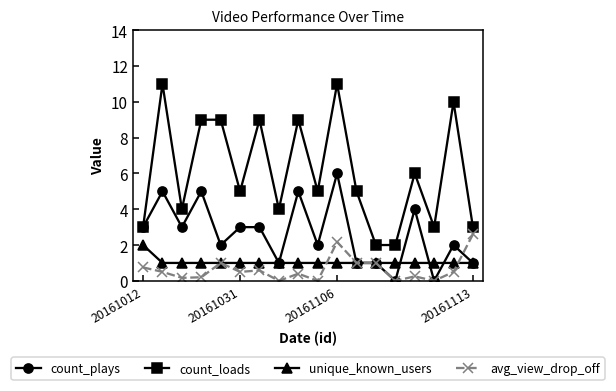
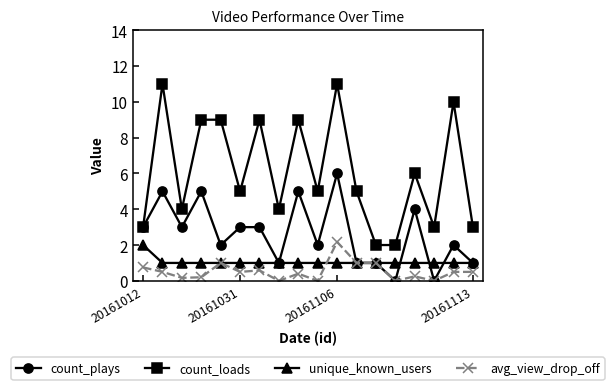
  {
    "avg_view_drop_off": {
      "20161012": 0.8,
      "20161031": 0.5,
      "20161106": 2.2,
-     "20161113": 2.6
+     "20161113": 0.5
    }
  }
